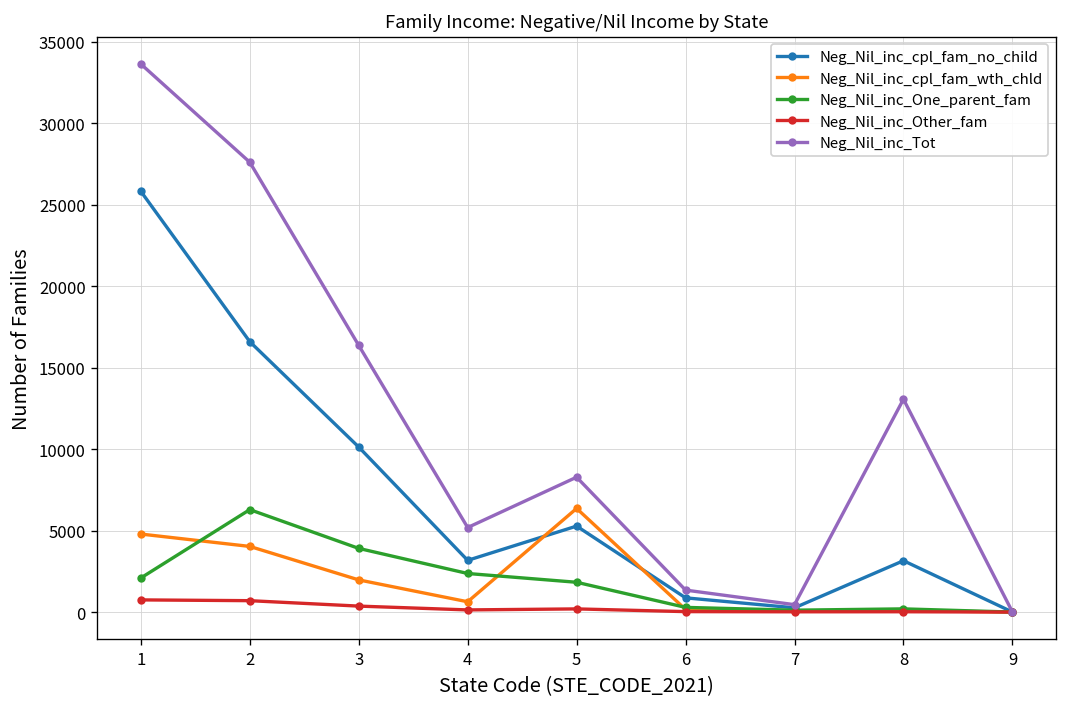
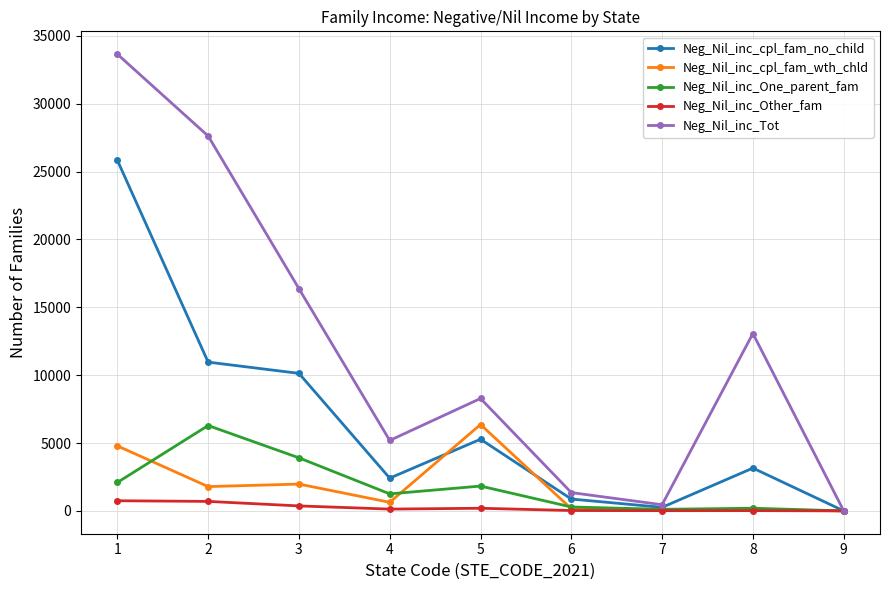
  {
    "Neg_Nil_inc_cpl_fam_no_child": {
      "1": 25800,
-     "2": 16600,
+     "2": 11000,
      "3": 10100,
-     "4": 3200,
+     "4": 2400,
      "5": 5300,
      "6": 900,
      "8": 3200
    },
    "Neg_Nil_inc_cpl_fam_wth_chld": {
      "1": 4800,
-     "2": 4000,
+     "2": 1800,
      "3": 2000,
      "4": 600,
      "5": 6400
    },
    "Neg_Nil_inc_One_parent_fam": {
      "1": 2100,
      "2": 6300,
      "3": 3900,
-     "4": 2400,
+     "4": 1300,
      "5": 1800
    },
    "Neg_Nil_inc_Other_fam": {
      "1": 700,
      "2": 700,
      "3": 400,
      "4": 100,
      "5": 200
    },
    "Neg_Nil_inc_Tot": {
      "1": 33600,
      "2": 27600,
      "3": 16400,
      "4": 5200,
      "5": 8300,
      "6": 1300,
      "7": 500,
      "8": 13100
    }
  }
